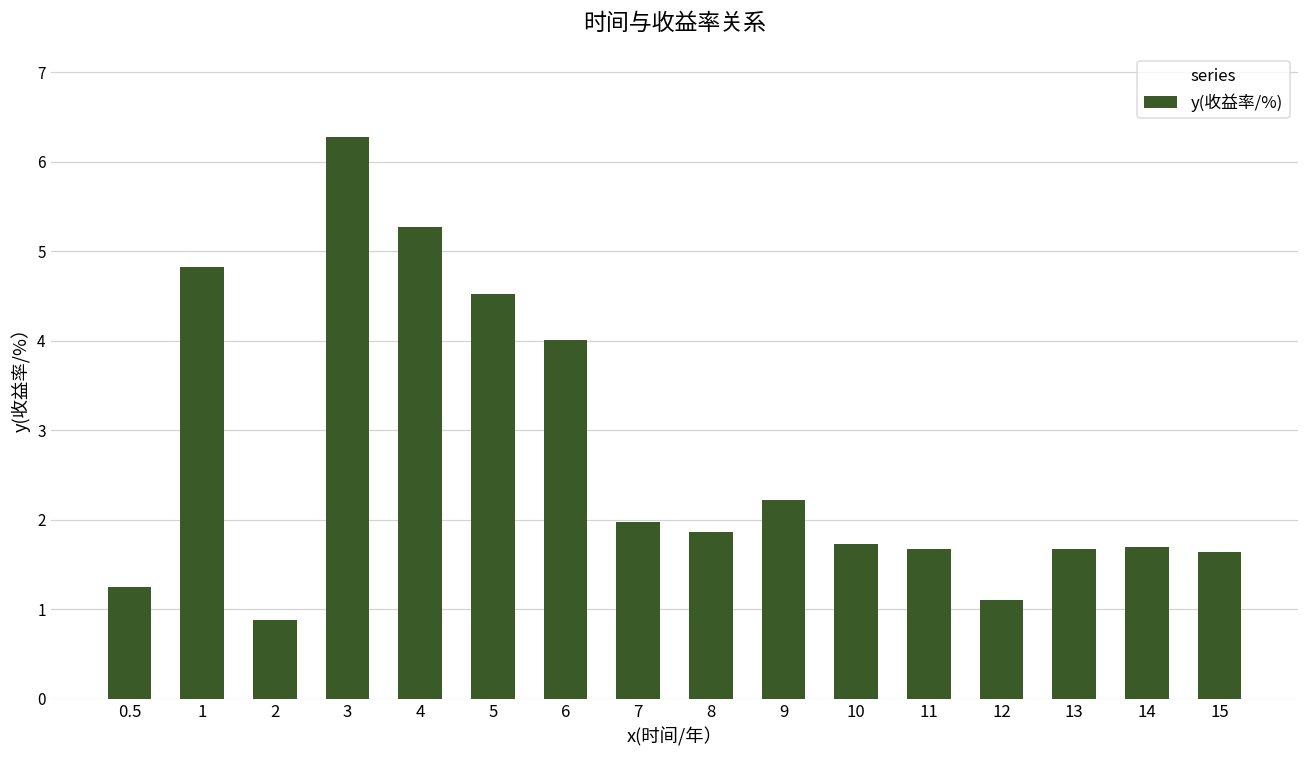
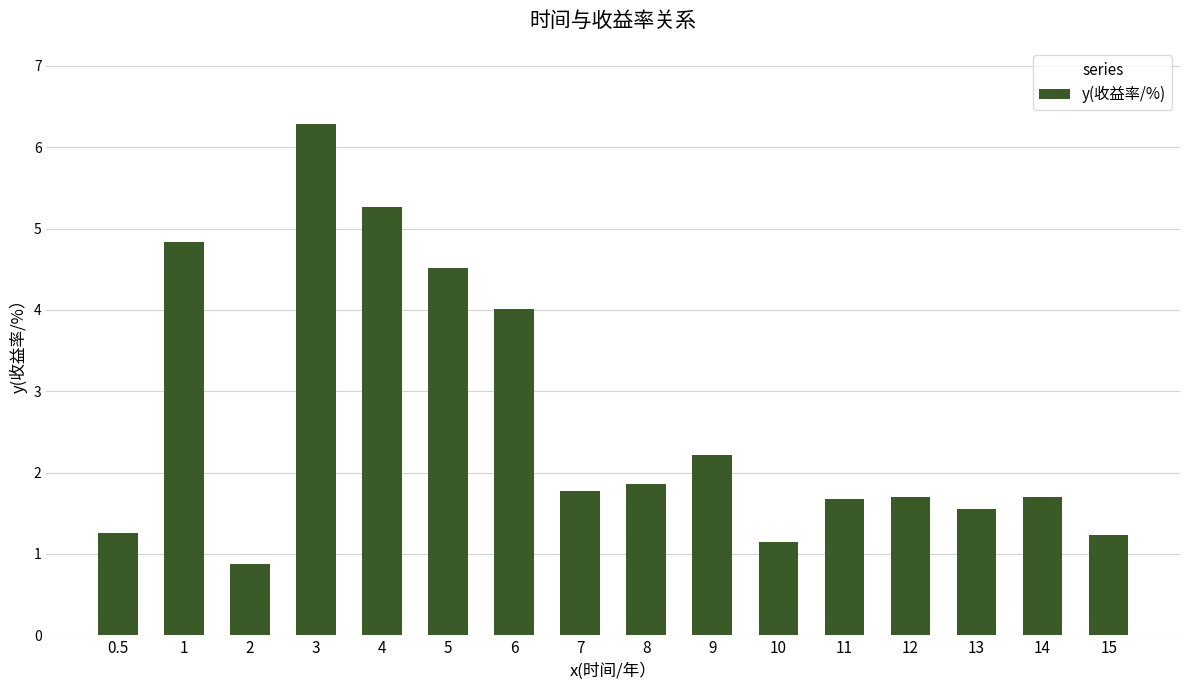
  {
    "0.5": 1.3,
    "1": 4.8,
    "2": 0.9,
    "3": 6.3,
    "4": 5.3,
    "5": 4.5,
    "6": 4.0,
-   "7": 2.0,
+   "7": 1.8,
    "8": 1.9,
    "9": 2.2,
-   "10": 1.7,
+   "10": 1.2,
    "11": 1.7,
-   "12": 1.1,
-   "13": 1.7,
+   "12": 1.7,
+   "13": 1.6,
    "14": 1.7,
-   "15": 1.6
+   "15": 1.2
  }
